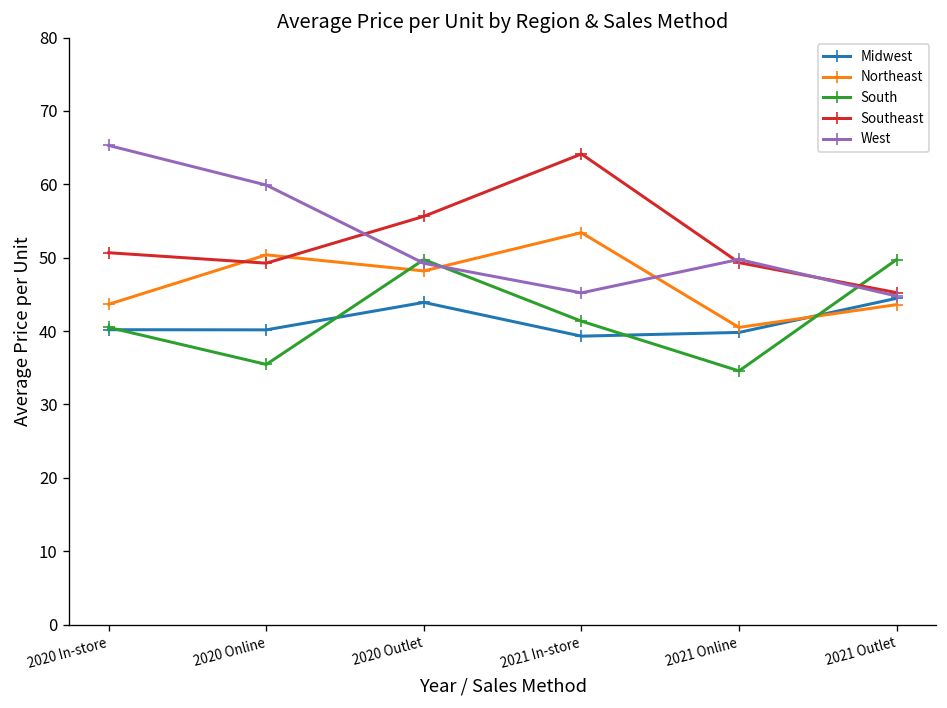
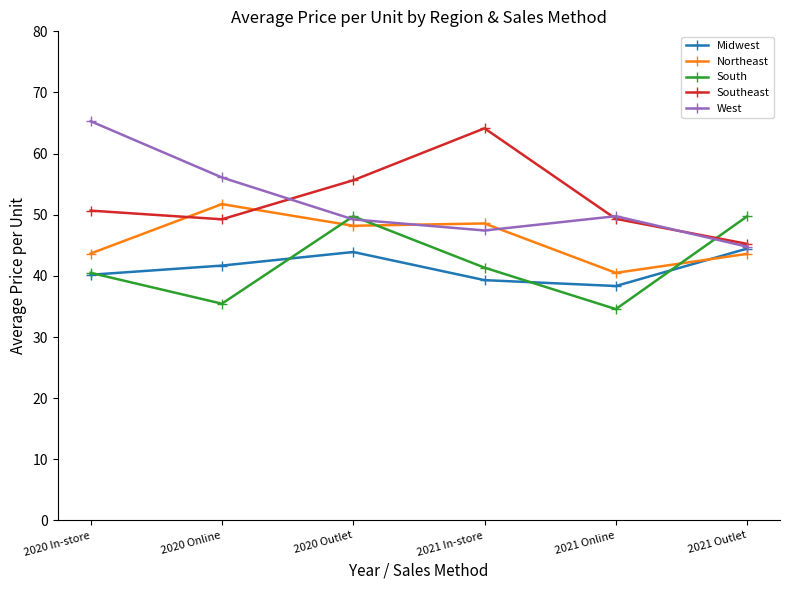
  {
    "Midwest": {
-     "2020 Online": 40,
+     "2020 Online": 42,
      "2020 Outlet": 44,
      "2021 In-store": 39,
-     "2021 Online": 40
+     "2021 Online": 38
    },
    "Northeast": {
      "2020 In-store": 44,
-     "2020 Online": 50,
+     "2020 Online": 52,
      "2020 Outlet": 48,
-     "2021 In-store": 53,
+     "2021 In-store": 49,
      "2021 Online": 41,
      "2021 Outlet": 44
    },
    "South": {
      "2020 Online": 35,
      "2020 Outlet": 50,
      "2021 In-store": 41,
      "2021 Online": 35,
      "2021 Outlet": 50
    },
    "Southeast": {
      "2020 In-store": 51,
      "2020 Online": 49,
      "2020 Outlet": 56,
      "2021 In-store": 64,
      "2021 Online": 49,
      "2021 Outlet": 45
    },
    "West": {
      "2020 In-store": 65,
-     "2020 Online": 60,
+     "2020 Online": 56,
      "2020 Outlet": 49,
-     "2021 In-store": 45,
+     "2021 In-store": 47,
      "2021 Online": 50
    }
  }
